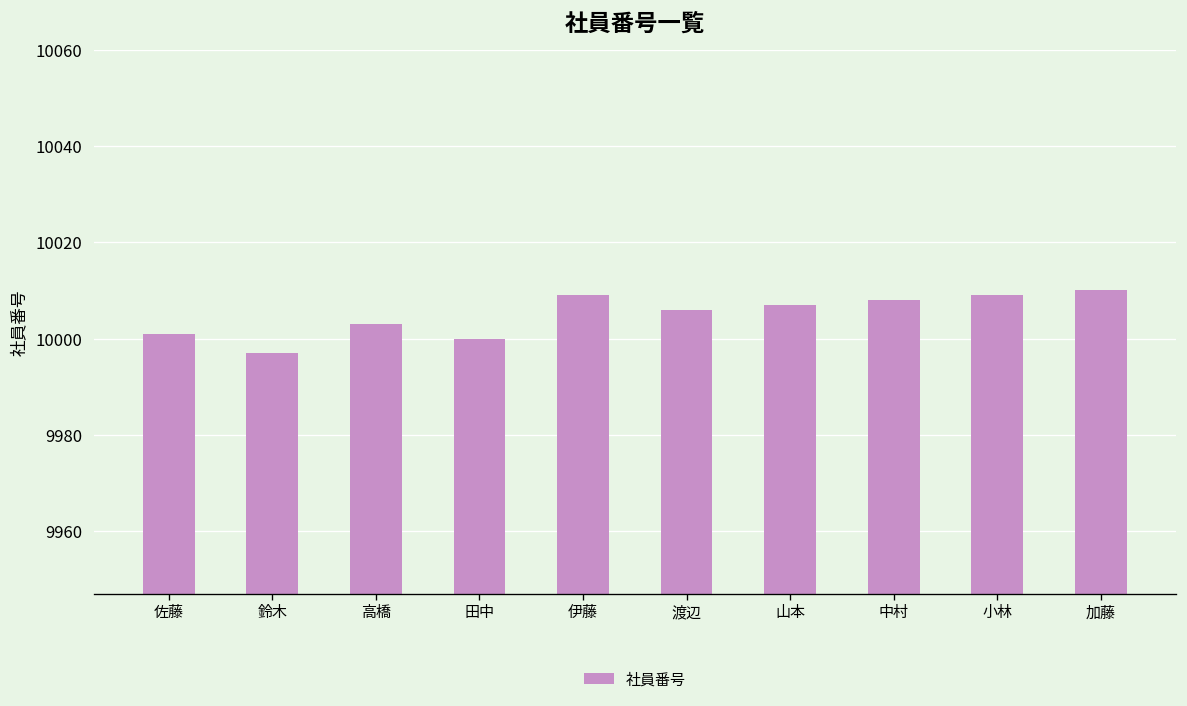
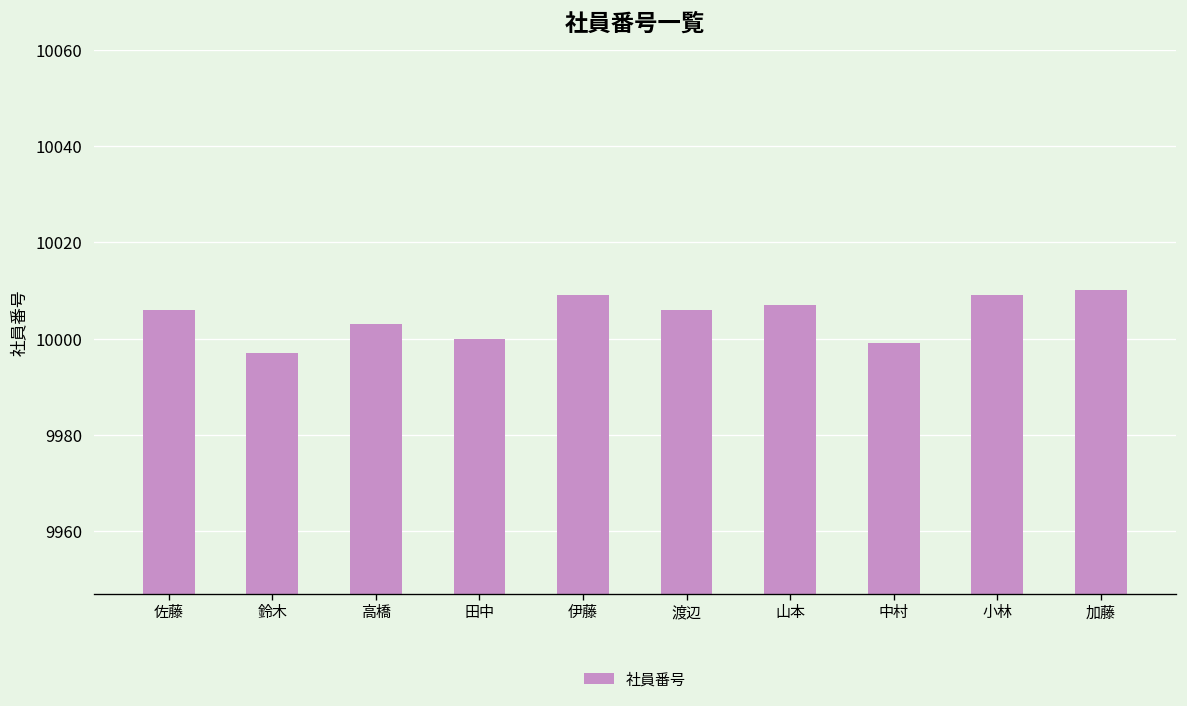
  {
-   "佐藤": 10001,
+   "佐藤": 10006,
    "鈴木": 9997,
    "高橋": 10003,
    "田中": 10000,
    "伊藤": 10009,
    "渡辺": 10006,
    "山本": 10007,
-   "中村": 10008,
+   "中村": 9999,
    "小林": 10009,
    "加藤": 10010
  }
